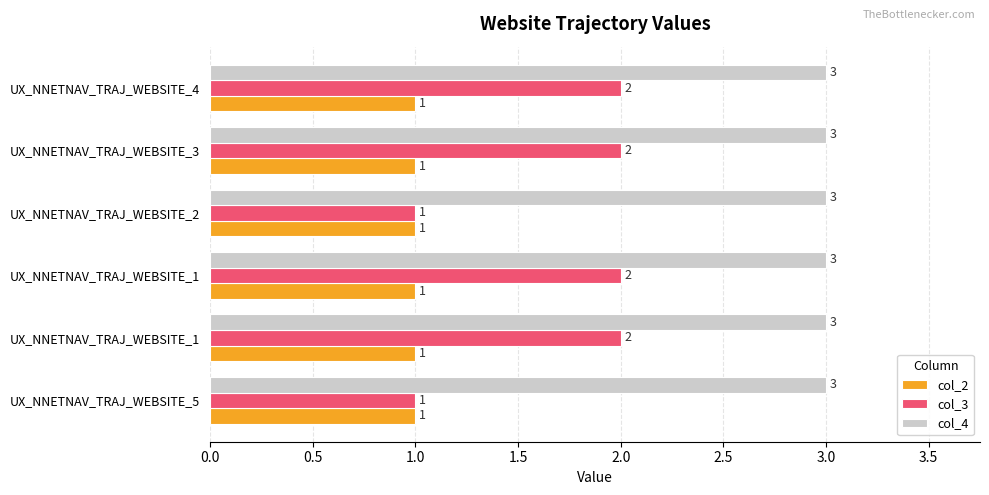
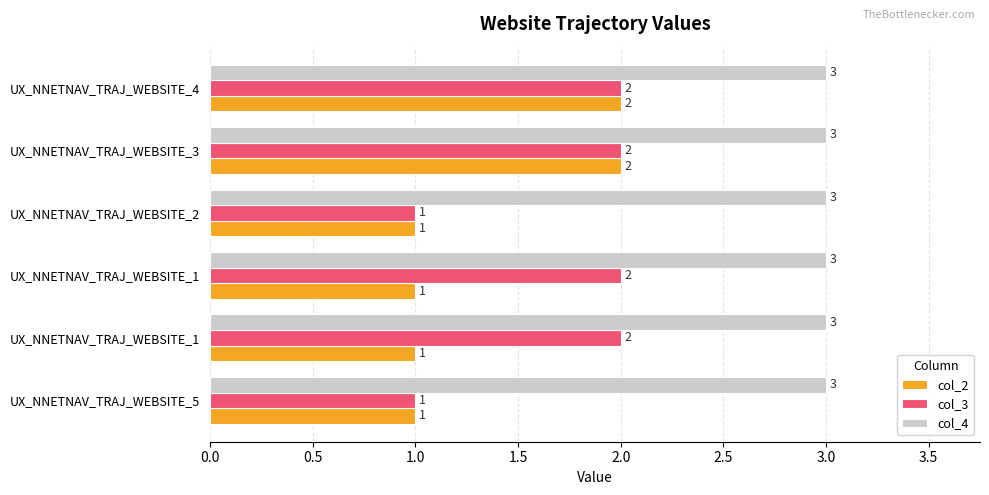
  {
    "col_2": {
-     "UX_NNETNAV_TRAJ_WEBSITE_4": 1,
-     "UX_NNETNAV_TRAJ_WEBSITE_3": 1,
+     "UX_NNETNAV_TRAJ_WEBSITE_4": 2,
+     "UX_NNETNAV_TRAJ_WEBSITE_3": 2,
      "UX_NNETNAV_TRAJ_WEBSITE_2": 1,
      "UX_NNETNAV_TRAJ_WEBSITE_5": 1
    },
    "col_3": {
      "UX_NNETNAV_TRAJ_WEBSITE_4": 2,
      "UX_NNETNAV_TRAJ_WEBSITE_3": 2,
      "UX_NNETNAV_TRAJ_WEBSITE_2": 1,
      "UX_NNETNAV_TRAJ_WEBSITE_5": 1
    },
    "col_4": {
      "UX_NNETNAV_TRAJ_WEBSITE_4": 3,
      "UX_NNETNAV_TRAJ_WEBSITE_3": 3,
      "UX_NNETNAV_TRAJ_WEBSITE_2": 3,
      "UX_NNETNAV_TRAJ_WEBSITE_5": 3
    }
  }
